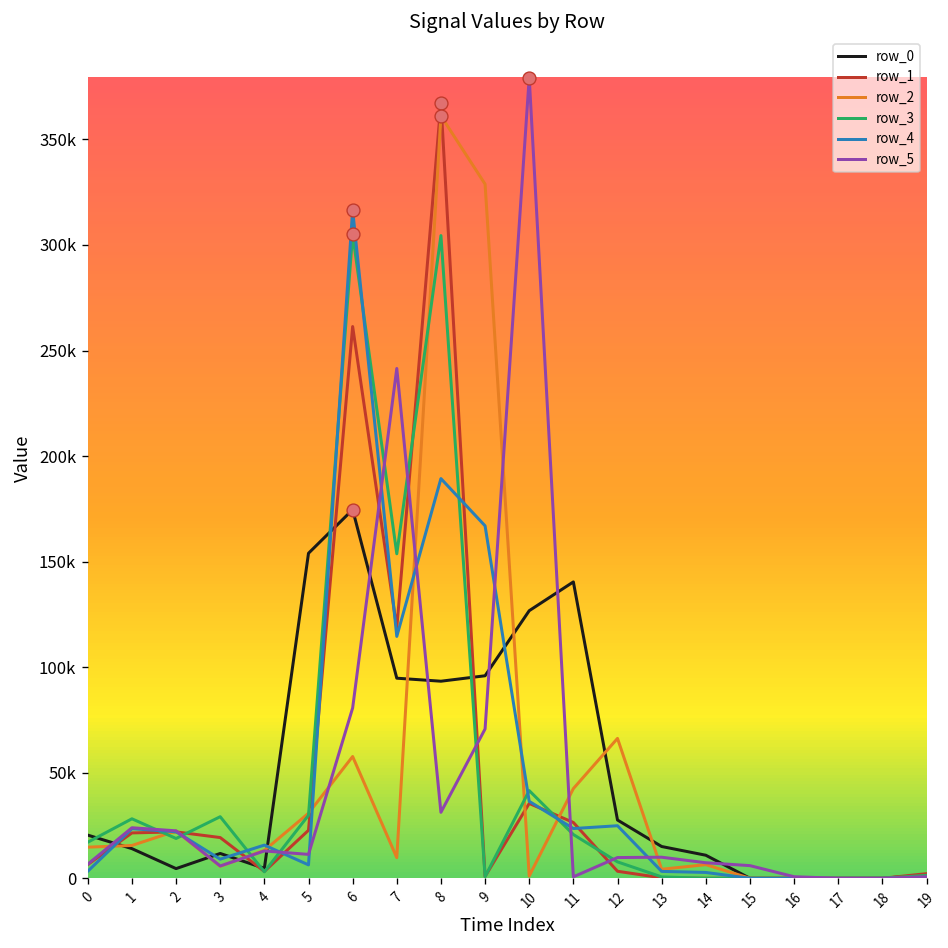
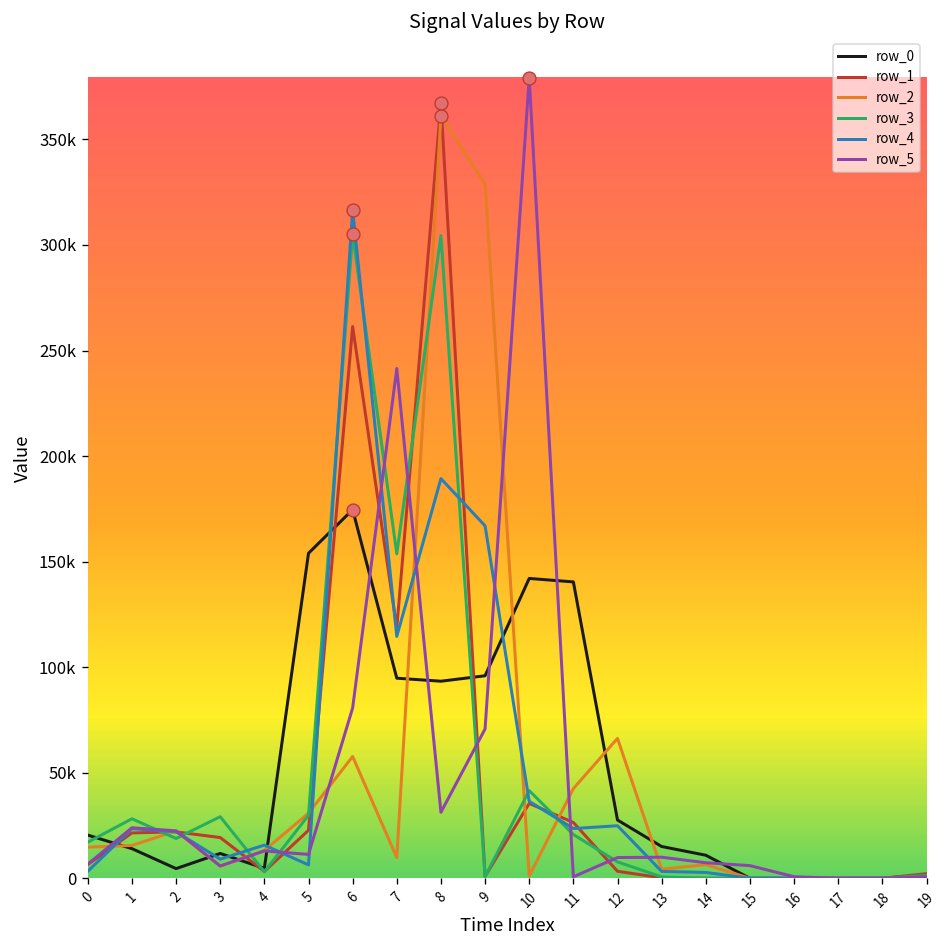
  {
    "row_0": {
      "0": 20000,
      "1": 14000,
      "2": 5000,
      "3": 12000,
      "4": 5000,
      "5": 154000,
      "7": 95000,
      "8": 93000,
      "9": 96000,
-     "10": 127000,
+     "10": 142000,
      "11": 140000,
      "12": 28000,
      "13": 15000,
      "14": 11000
    },
    "row_1": {
      "1": 21000,
      "3": 19000,
      "5": 23000,
      "6": 261000,
      "7": 119000,
      "11": 26000,
      "12": 3000
    },
    "row_2": {
      "0": 15000,
      "1": 16000,
      "6": 58000,
      "7": 10000,
      "9": 329000,
      "10": 1000,
      "11": 42000,
      "12": 66000
    },
    "row_3": {
      "0": 17000,
      "1": 28000,
      "2": 19000,
      "3": 29000,
      "7": 154000,
      "8": 304000,
      "10": 42000,
      "11": 21000,
      "12": 8000
    },
    "row_4": {
      "0": 3000,
      "3": 9000,
      "4": 16000,
      "5": 6000,
      "7": 115000,
      "8": 189000,
      "9": 167000,
      "11": 24000,
      "12": 25000,
      "14": 3000
    },
    "row_5": {
      "5": 11000,
      "6": 81000,
      "7": 241000,
      "8": 31000,
      "9": 71000,
      "11": 1000,
      "12": 10000,
      "13": 10000,
      "15": 6000
    }
  }
